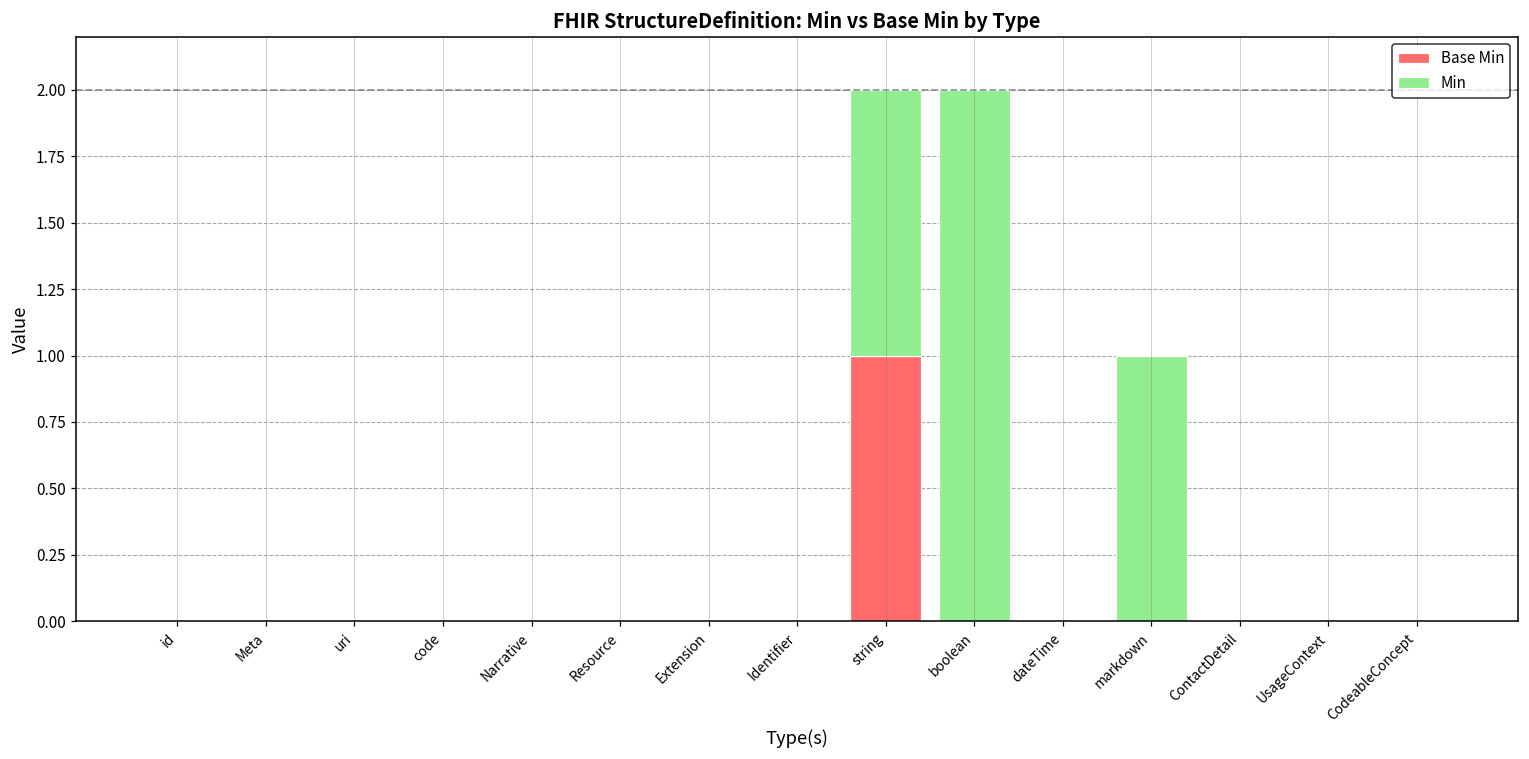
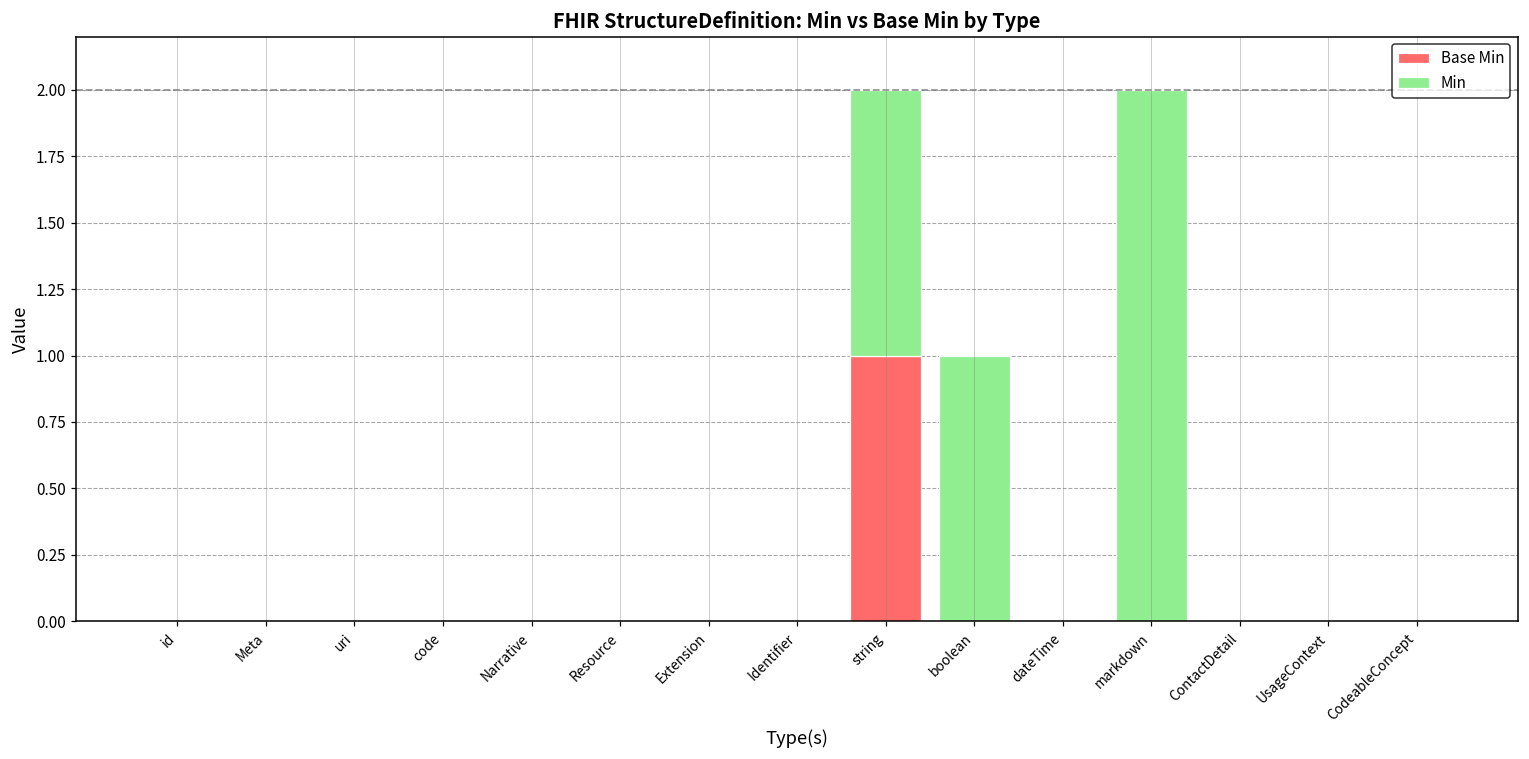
  {
    "Base Min": {
      "id": 0,
      "Meta": 0,
      "uri": 0,
      "code": 0,
      "Narrative": 0,
      "Resource": 0,
      "Extension": 0,
      "Identifier": 0,
      "string": 1,
      "boolean": 0,
      "dateTime": 0,
      "markdown": 0,
      "ContactDetail": 0,
      "UsageContext": 0,
      "CodeableConcept": 0
    },
    "Min": {
-     "boolean": 2,
-     "markdown": 1
+     "boolean": 1,
+     "markdown": 2
    }
  }
